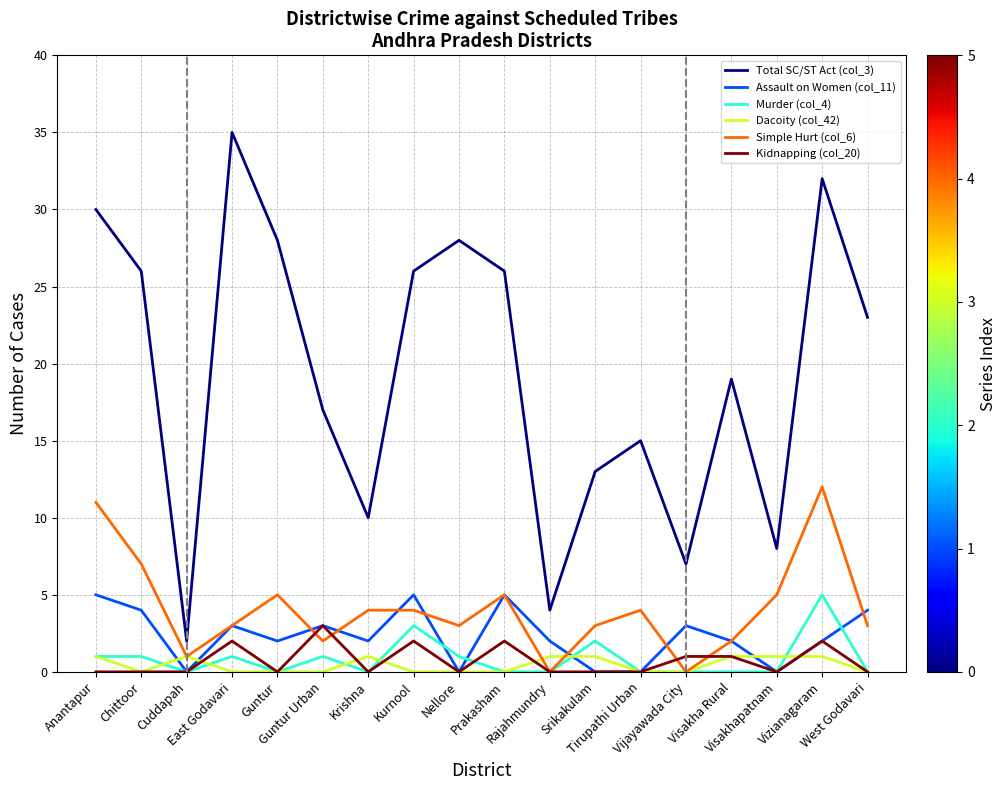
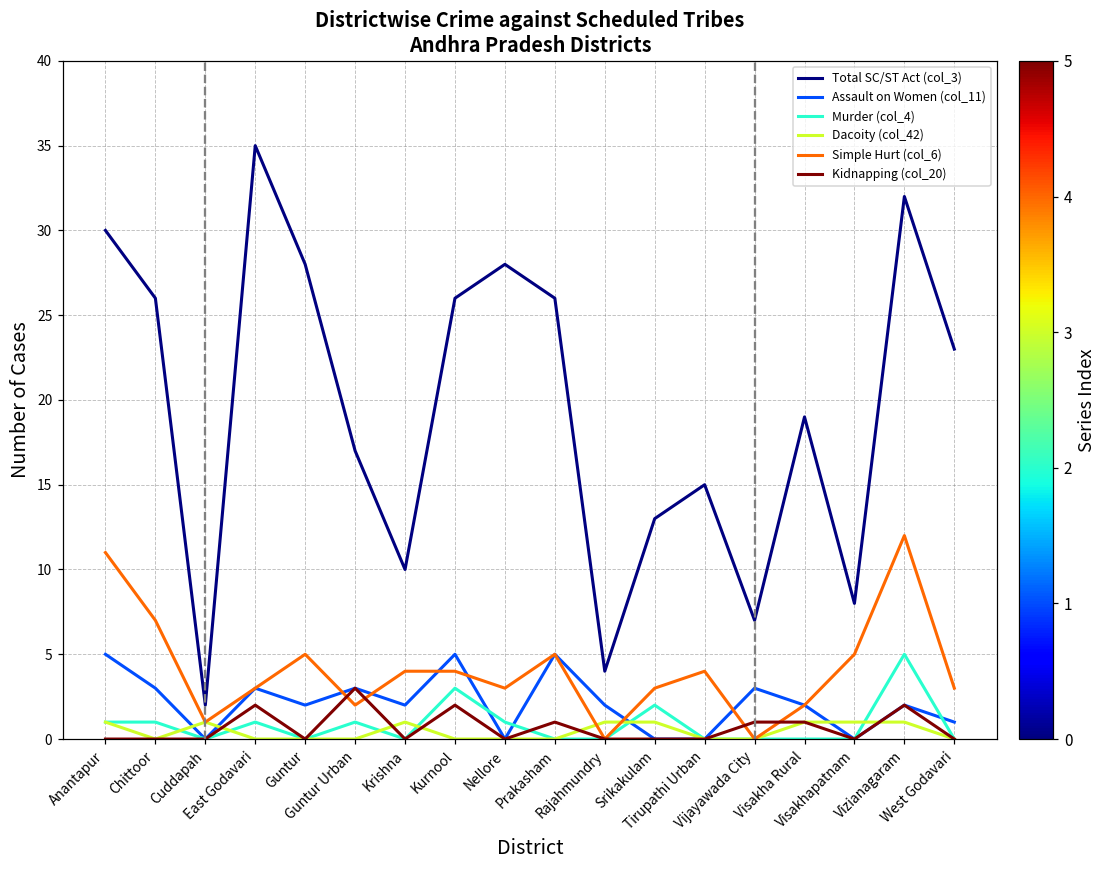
  {
    "Total SC/ST Act (col_3)": {
      "Anantapur": 30,
      "Chittoor": 26,
      "Cuddapah": 2,
      "East Godavari": 35,
      "Guntur": 28,
      "Guntur Urban": 17,
      "Krishna": 10,
      "Kurnool": 26,
      "Nellore": 28,
      "Prakasham": 26,
      "Rajahmundry": 4,
      "Srikakulam": 13,
      "Tirupathi Urban": 15,
      "Vijayawada City": 7,
      "Visakha Rural": 19,
      "Visakhapatnam": 8,
      "Vizianagaram": 32,
      "West Godavari": 23
    },
    "Assault on Women (col_11)": {
      "Anantapur": 5,
-     "Chittoor": 4,
+     "Chittoor": 3,
      "Guntur": 2,
      "Krishna": 2,
      "Kurnool": 5,
      "Rajahmundry": 2,
      "Vijayawada City": 3,
-     "West Godavari": 4
+     "West Godavari": 1
    },
    "Murder (col_4)": {
      "Chittoor": 1,
      "East Godavari": 1,
      "Guntur Urban": 1,
      "Kurnool": 3,
      "Nellore": 1,
      "Srikakulam": 2,
      "Visakha Rural": 0,
      "Vizianagaram": 5
    },
    "Dacoity (col_42)": {
      "East Godavari": 0,
      "Guntur Urban": 0,
      "Krishna": 1,
      "Kurnool": 0,
      "Rajahmundry": 1,
      "Srikakulam": 1,
      "Visakhapatnam": 1,
      "Vizianagaram": 1
    },
    "Simple Hurt (col_6)": {
      "Anantapur": 11,
      "Chittoor": 7,
      "Guntur": 5,
      "Guntur Urban": 2,
      "Krishna": 4,
      "Kurnool": 4,
      "Nellore": 3,
      "Srikakulam": 3,
      "Tirupathi Urban": 4,
      "Visakhapatnam": 5,
      "Vizianagaram": 12,
      "West Godavari": 3
    },
    "Kidnapping (col_20)": {
      "Anantapur": 0,
      "East Godavari": 2,
      "Kurnool": 2,
-     "Prakasham": 2,
+     "Prakasham": 1,
      "Vijayawada City": 1
    }
  }
